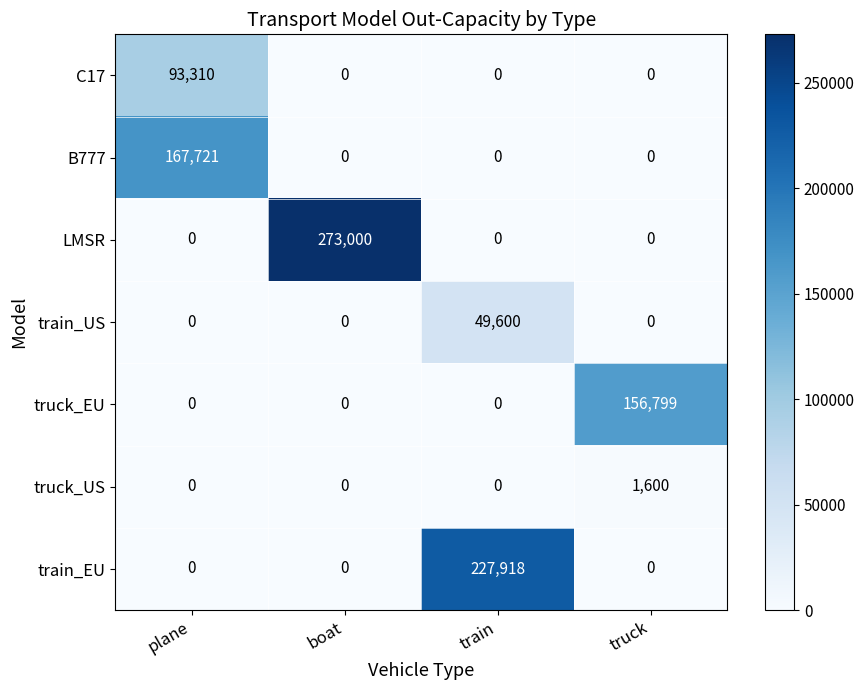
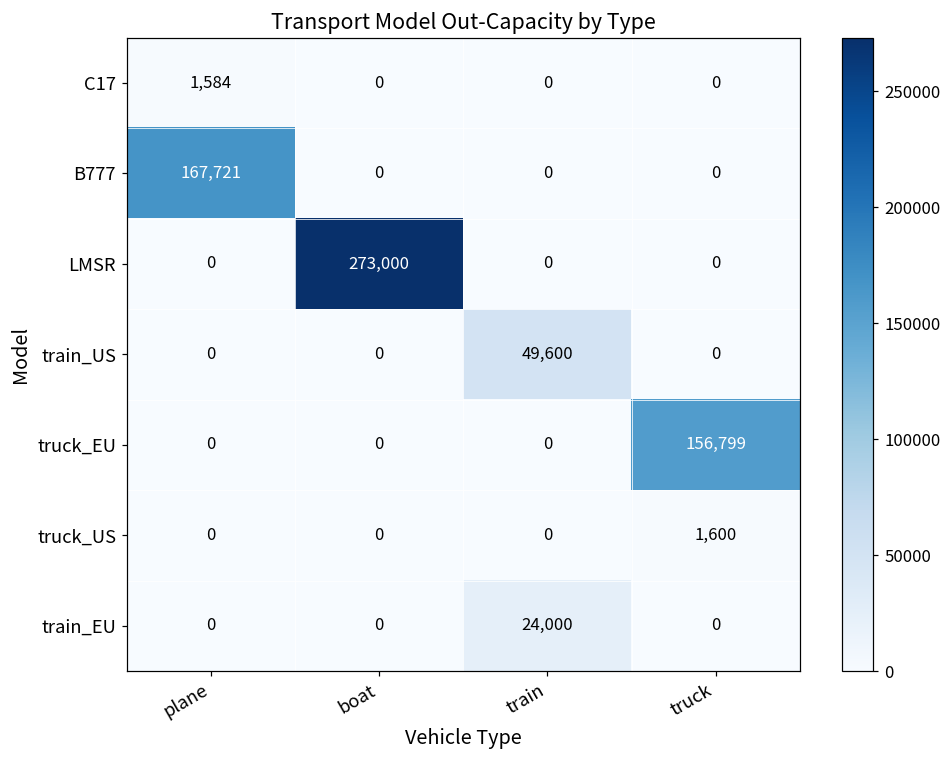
  {
    "C17": {
-     "plane": "93,310",
+     "plane": "1,584",
      "boat": "0",
      "train": "0",
      "truck": "0"
    },
    "B777": {
      "plane": "167,721",
      "boat": "0",
      "train": "0",
      "truck": "0"
    },
    "LMSR": {
      "plane": "0",
      "boat": "273,000",
      "train": "0",
      "truck": "0"
    },
    "train_US": {
      "plane": "0",
      "boat": "0",
      "train": "49,600",
      "truck": "0"
    },
    "truck_EU": {
      "plane": "0",
      "boat": "0",
      "train": "0",
      "truck": "156,799"
    },
    "truck_US": {
      "plane": "0",
      "boat": "0",
      "train": "0",
      "truck": "1,600"
    },
    "train_EU": {
      "plane": "0",
      "boat": "0",
-     "train": "227,918",
+     "train": "24,000",
      "truck": "0"
    }
  }
